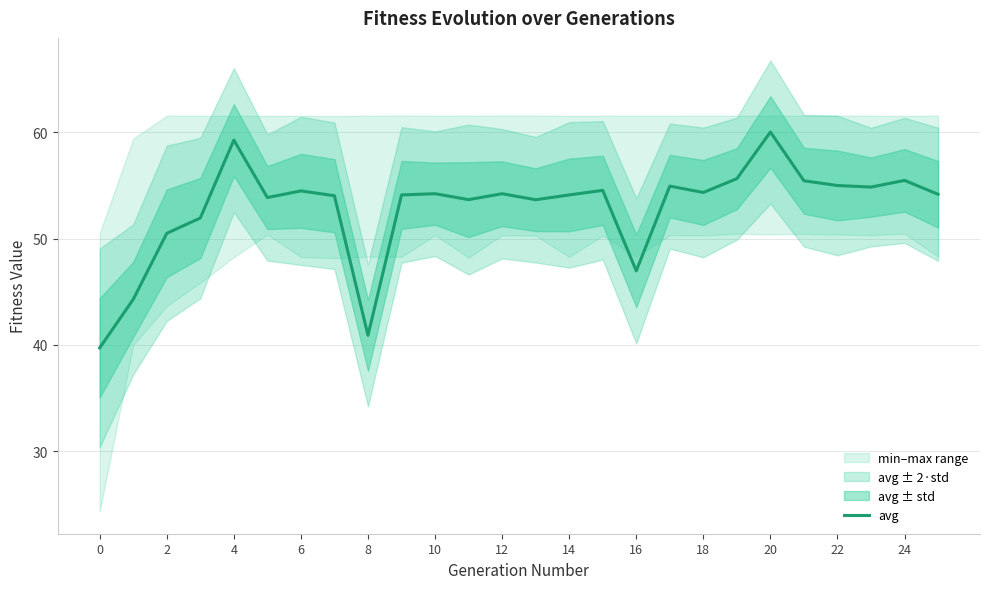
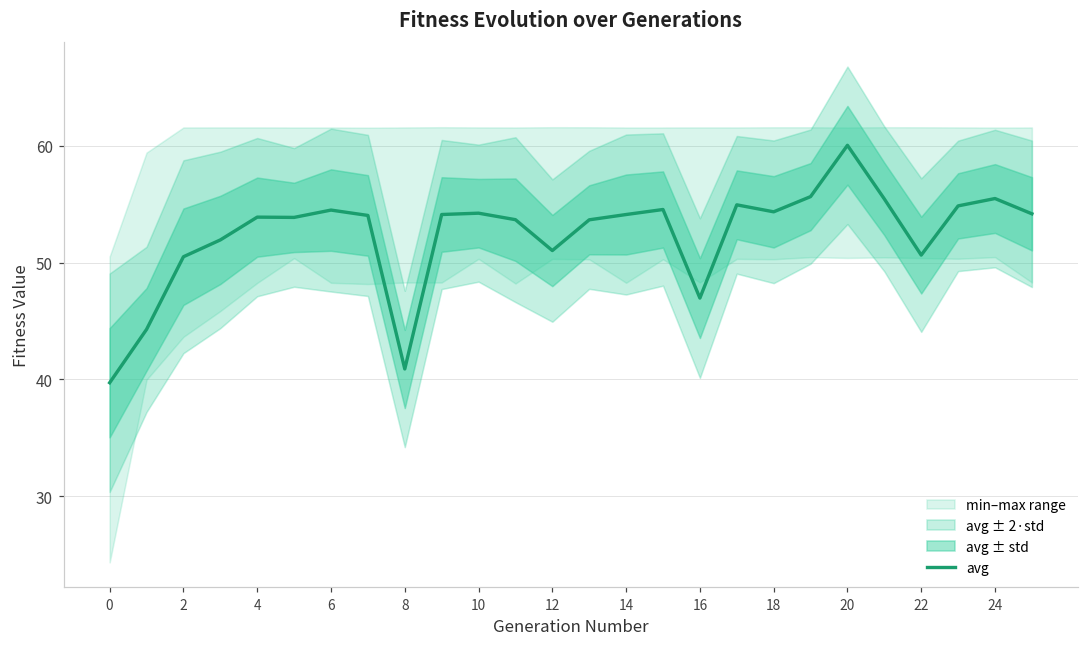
  {
    "avg": {
      "0": 39.7,
      "2": 50.5,
-     "4": 59.3,
+     "4": 53.9,
      "6": 54.5,
      "8": 40.9,
      "10": 54.2,
-     "12": 54.2,
+     "12": 51.0,
      "14": 54.1,
      "16": 47.0,
      "18": 54.3,
      "20": 60.0,
-     "22": 55.0,
+     "22": 50.6,
      "24": 55.5
    }
  }
